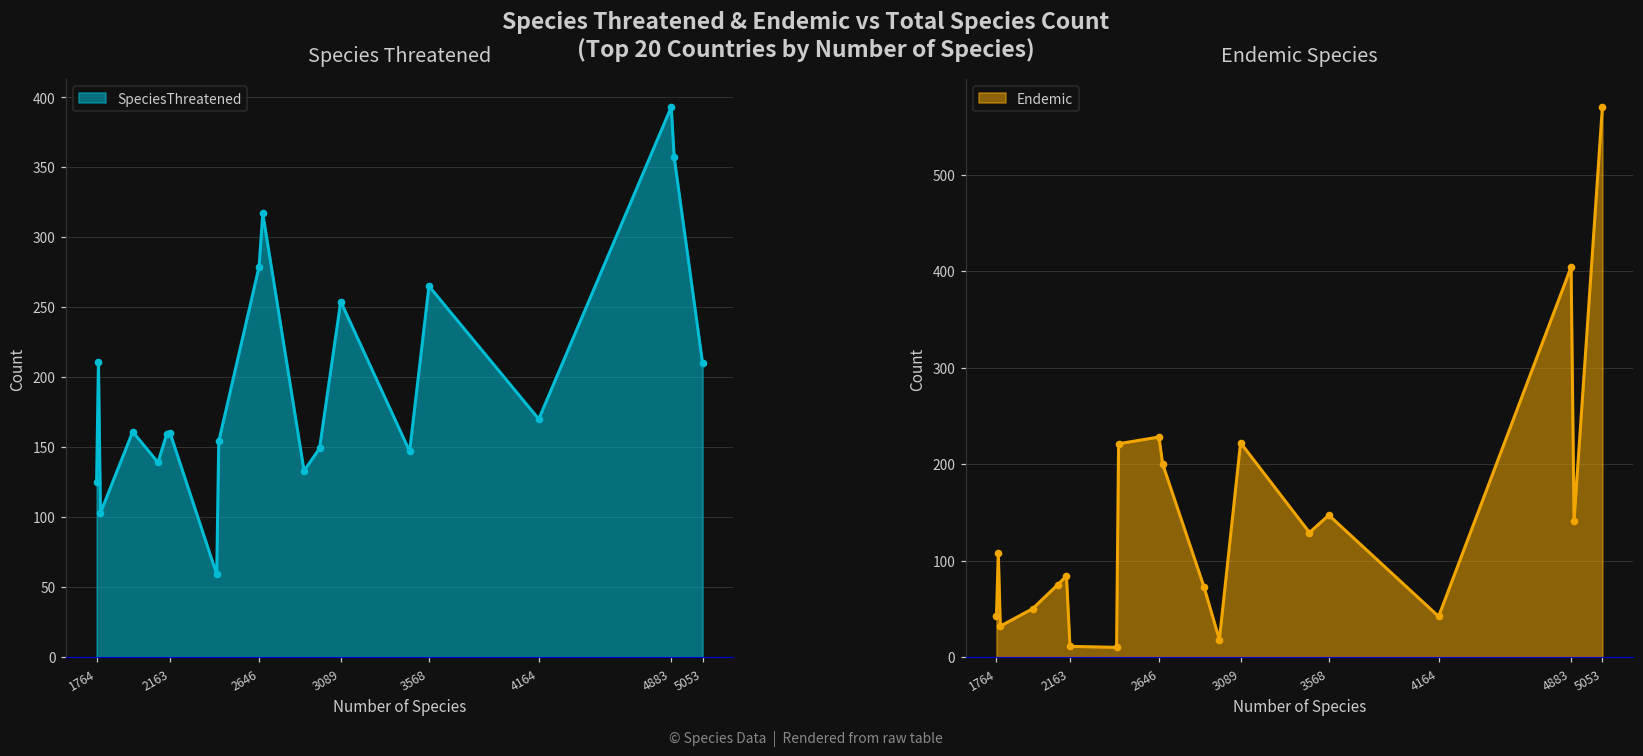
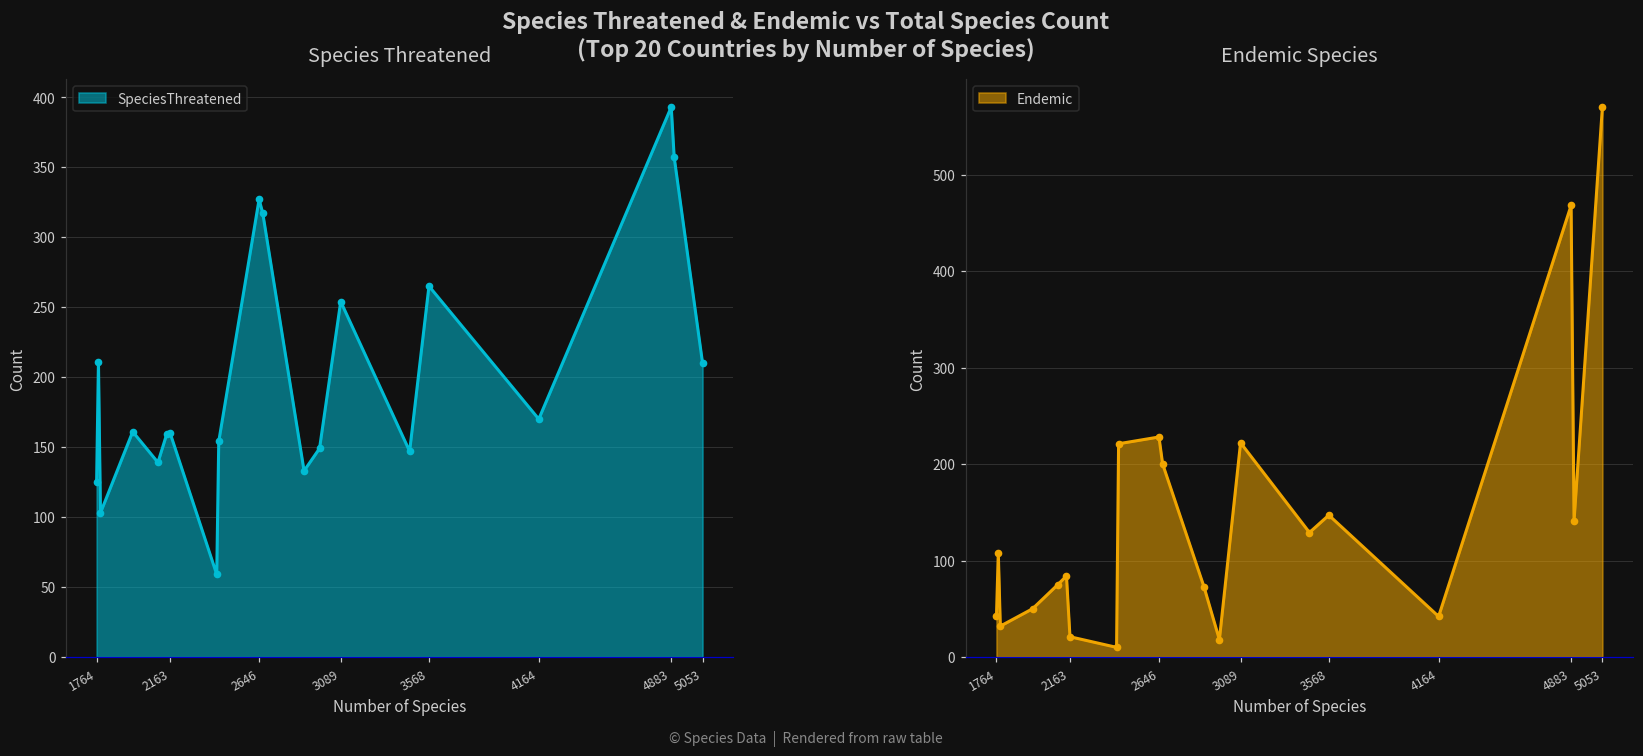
  {
    "Species Threatened": {
      "1764": 125,
      "2163": 160,
-     "2646": 279,
+     "2646": 327,
      "3089": 254,
      "3568": 265,
      "4164": 170,
      "4883": 393,
      "5053": 210
    },
    "Endemic Species": {
      "1764": 40,
-     "2163": 10,
+     "2163": 20,
      "2646": 230,
      "3089": 220,
      "3568": 150,
      "4164": 40,
-     "4883": 400,
+     "4883": 470,
      "5053": 570
    }
  }
